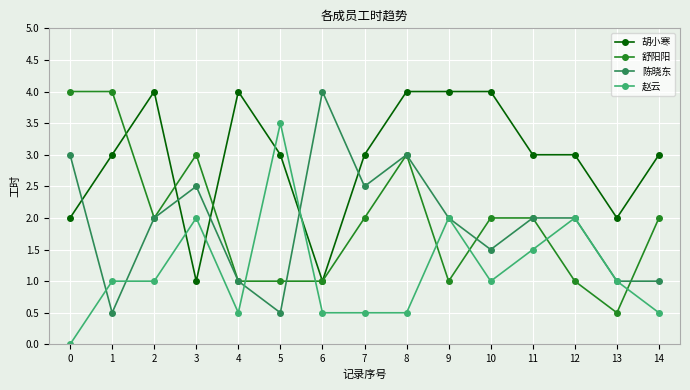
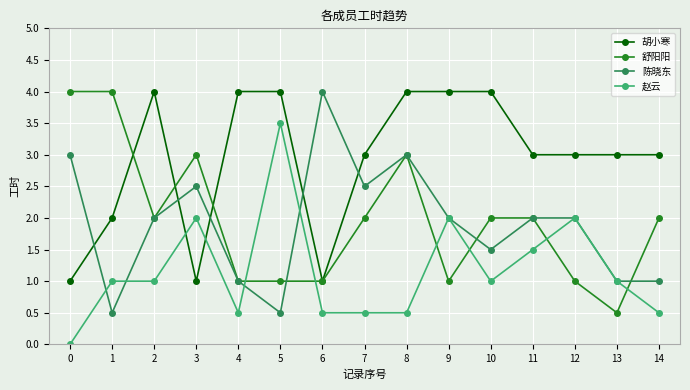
  {
    "胡小寒": {
-     "0": 2,
-     "1": 3,
+     "0": 1,
+     "1": 2,
      "2": 4,
      "3": 1,
      "4": 4,
-     "5": 3,
+     "5": 4,
      "7": 3,
      "8": 4,
      "9": 4,
      "10": 4,
      "11": 3,
      "12": 3,
-     "13": 2,
+     "13": 3,
      "14": 3
    }
  }
